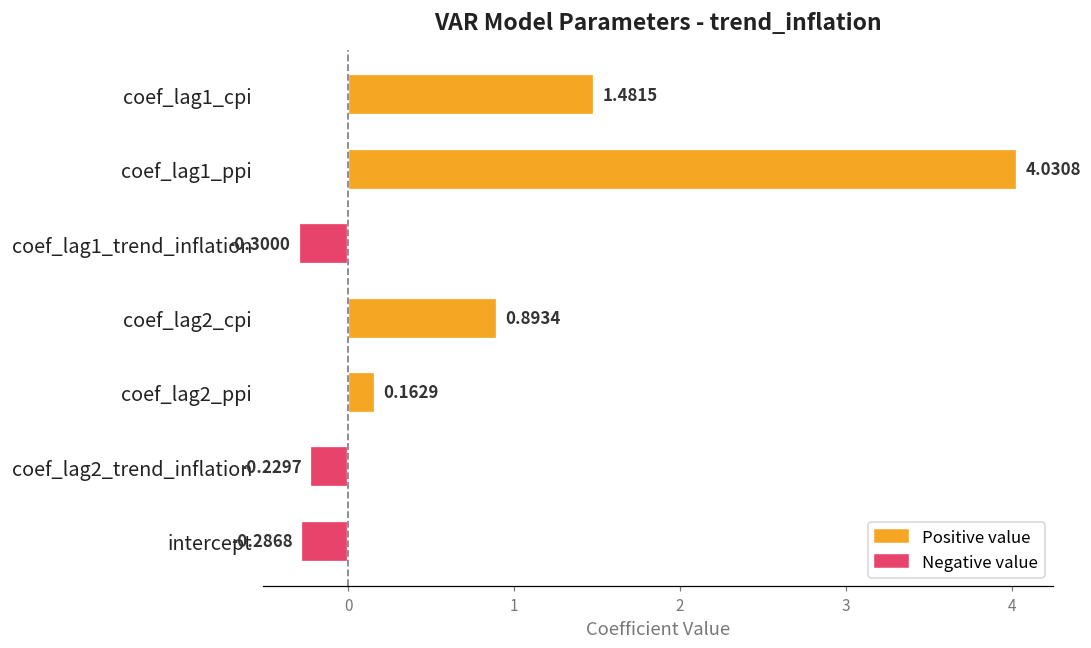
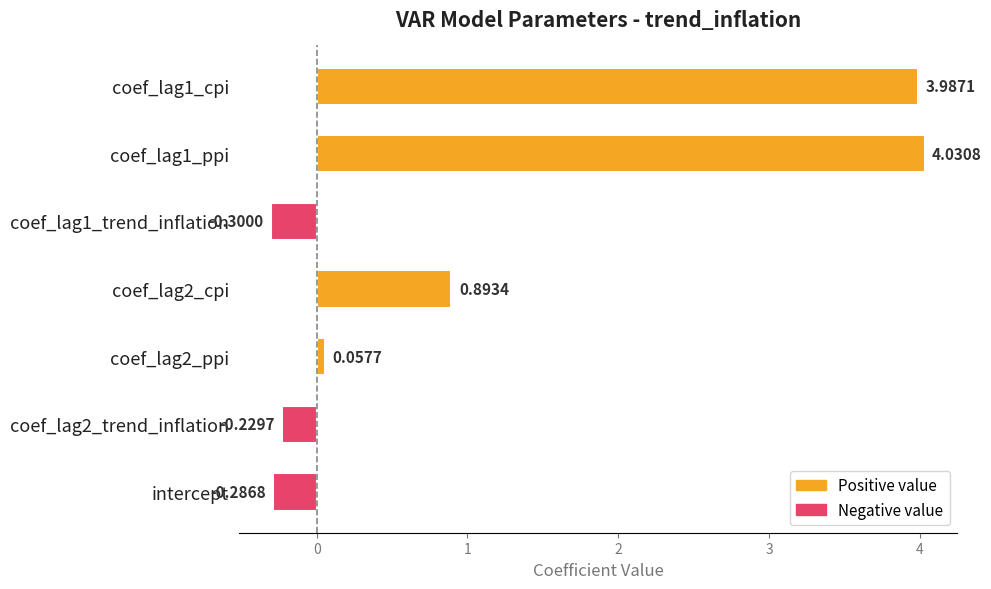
  {
-   "coef_lag1_cpi": 1.4815,
+   "coef_lag1_cpi": 3.9871,
    "coef_lag1_ppi": 4.0308,
    "coef_lag1_trend_inflation": -0.3000,
    "coef_lag2_cpi": 0.8934,
-   "coef_lag2_ppi": 0.1629,
+   "coef_lag2_ppi": 0.0577,
    "coef_lag2_trend_inflation": -0.2297,
    "intercept": -0.2868
  }
